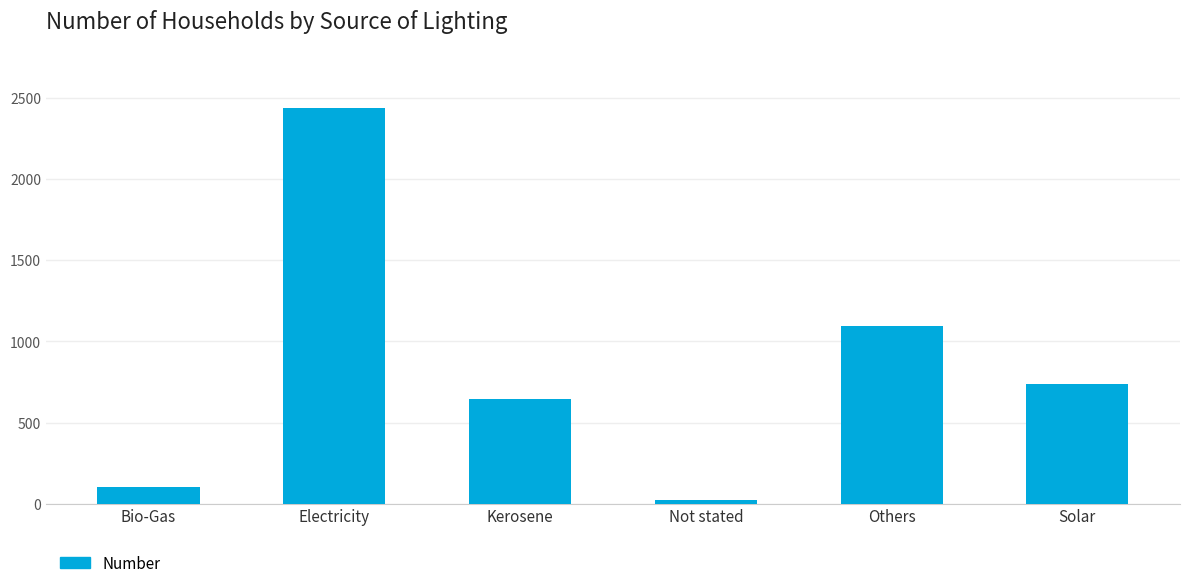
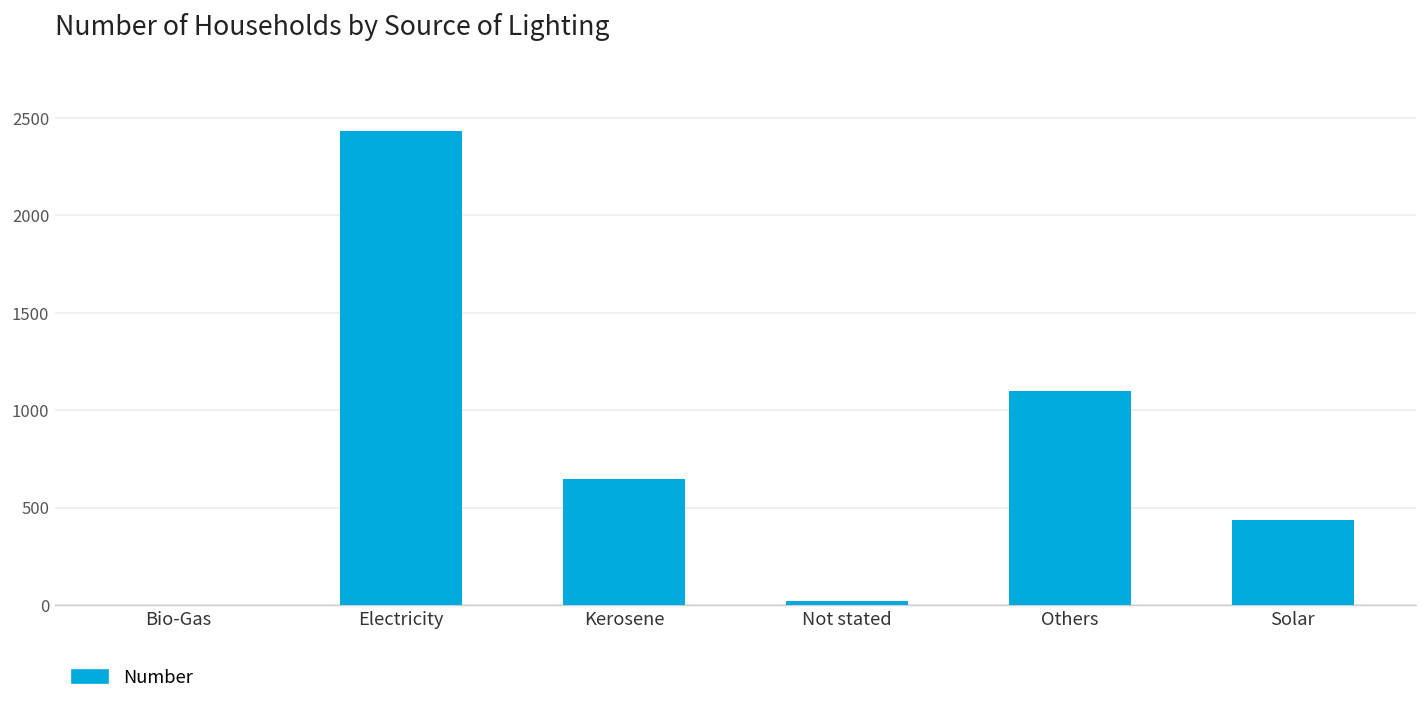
  {
-   "Bio-Gas": 100,
+   "Bio-Gas": 0,
    "Electricity": 2430,
    "Kerosene": 650,
    "Not stated": 20,
    "Others": 1100,
-   "Solar": 740
+   "Solar": 440
  }
